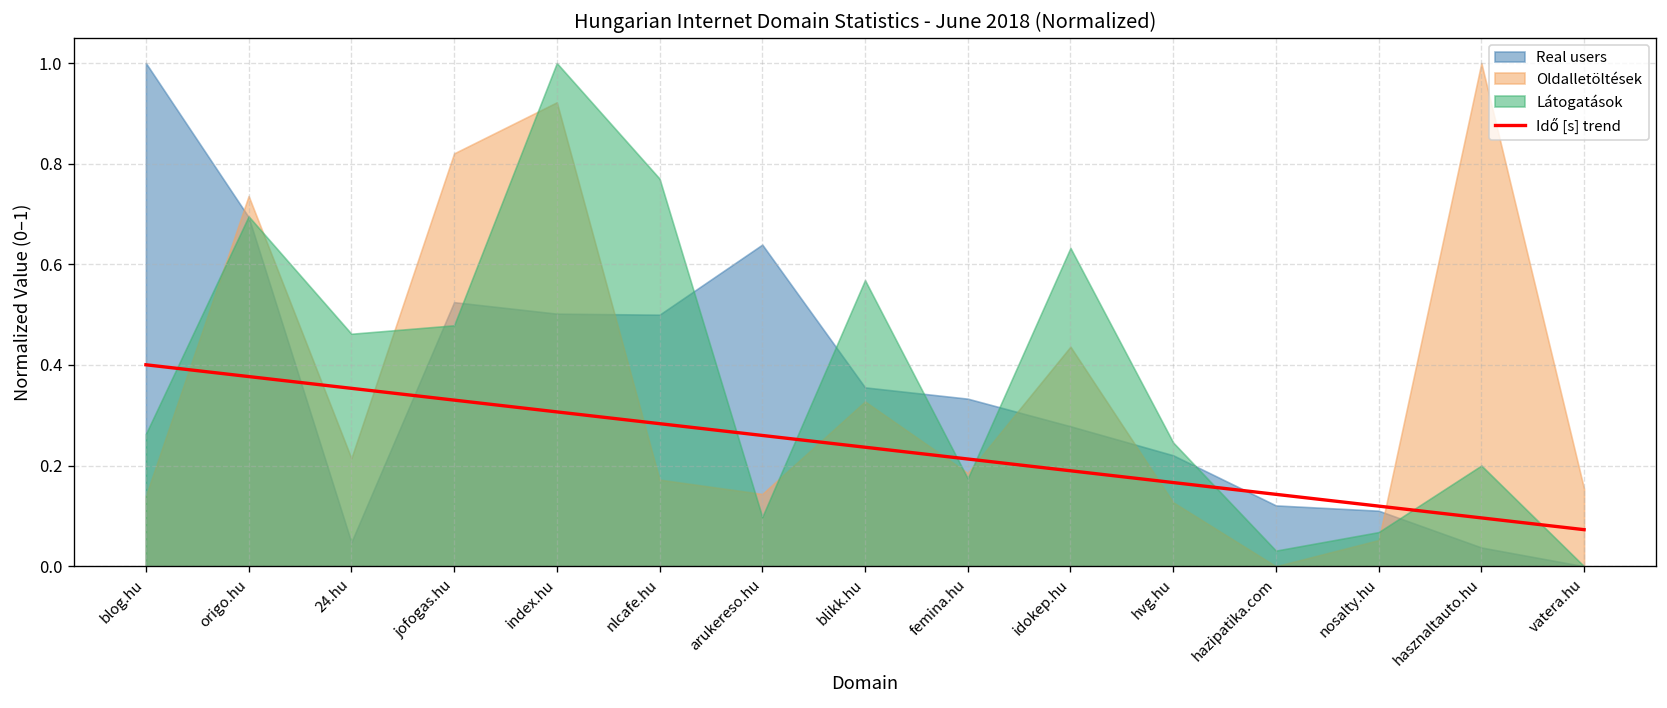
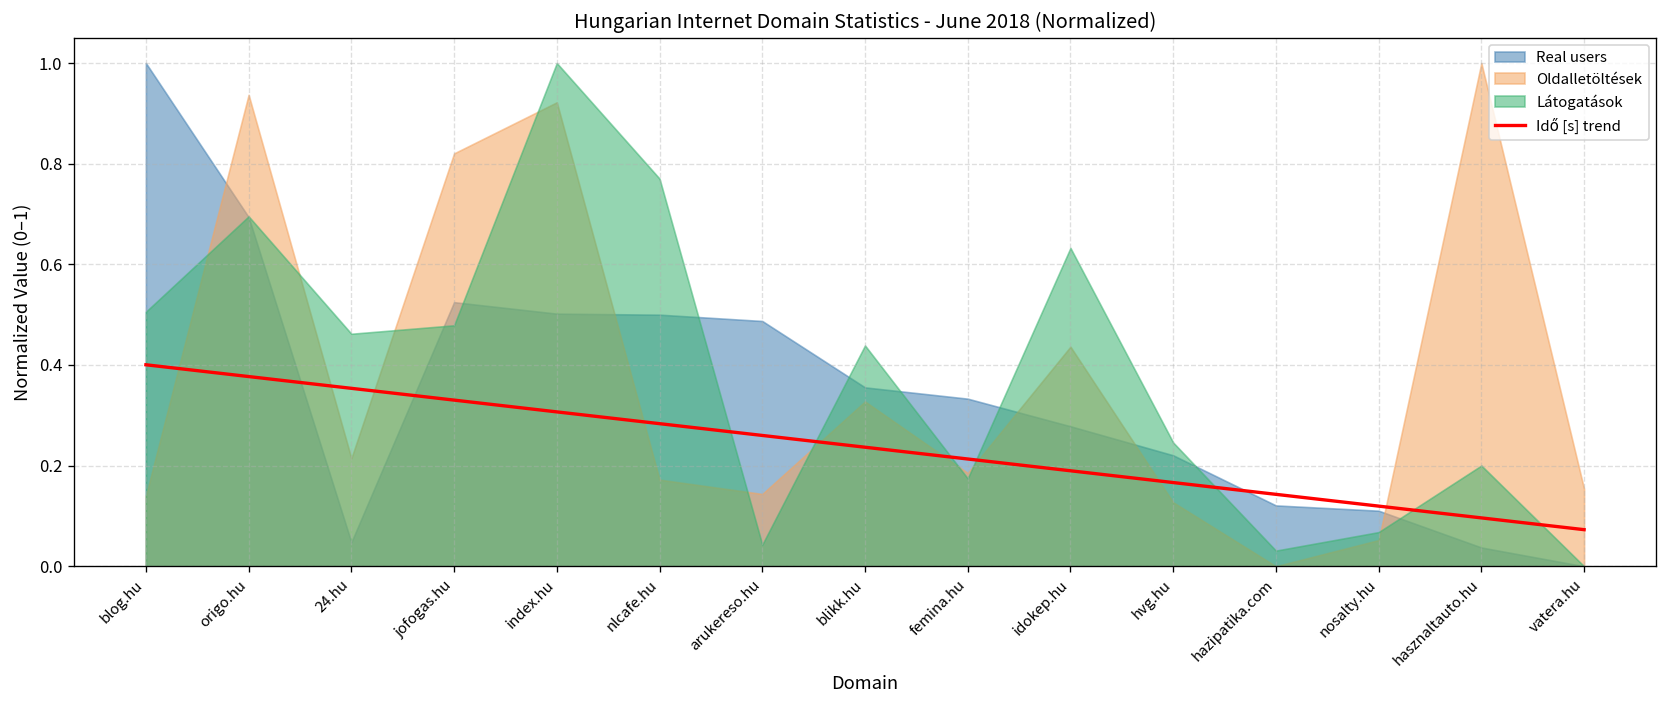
  {
    "Idő [s] trend": {
      "blog.hu": 0.40,
      "origo.hu": 0.38,
      "24.hu": 0.35,
      "jofogas.hu": 0.33,
      "index.hu": 0.31,
      "nlcafe.hu": 0.28,
      "arukereso.hu": 0.26,
      "blikk.hu": 0.24,
      "femina.hu": 0.21,
      "idokep.hu": 0.19,
      "hvg.hu": 0.17,
      "hazipatika.com": 0.14,
      "nosalty.hu": 0.12,
      "hasznaltauto.hu": 0.10,
      "vatera.hu": 0.07
    },
    "Real users": {
      "blog.hu": 1.00,
      "24.hu": 0.05,
      "jofogas.hu": 0.52,
      "index.hu": 0.50,
      "nlcafe.hu": 0.50,
-     "arukereso.hu": 0.64,
+     "arukereso.hu": 0.49,
      "blikk.hu": 0.36,
      "femina.hu": 0.33,
      "idokep.hu": 0.28,
      "hvg.hu": 0.22,
      "hazipatika.com": 0.12,
      "nosalty.hu": 0.11,
      "hasznaltauto.hu": 0.04
    },
    "Oldalletöltések": {
      "blog.hu": 0.14,
-     "origo.hu": 0.74,
+     "origo.hu": 0.94,
      "24.hu": 0.21,
      "jofogas.hu": 0.82,
      "index.hu": 0.92,
      "nlcafe.hu": 0.17,
      "arukereso.hu": 0.14,
      "blikk.hu": 0.33,
      "femina.hu": 0.19,
      "idokep.hu": 0.44,
      "hvg.hu": 0.13,
      "hazipatika.com": 0.00,
      "nosalty.hu": 0.05,
      "hasznaltauto.hu": 1.00,
      "vatera.hu": 0.15
    },
    "Látogatások": {
-     "blog.hu": 0.26,
+     "blog.hu": 0.51,
      "24.hu": 0.46,
      "jofogas.hu": 0.48,
      "index.hu": 1.00,
      "nlcafe.hu": 0.77,
-     "arukereso.hu": 0.10,
-     "blikk.hu": 0.57,
+     "arukereso.hu": 0.04,
+     "blikk.hu": 0.44,
      "femina.hu": 0.17,
      "idokep.hu": 0.63,
      "hvg.hu": 0.25,
      "hazipatika.com": 0.03,
      "nosalty.hu": 0.07,
      "hasznaltauto.hu": 0.20
    }
  }
